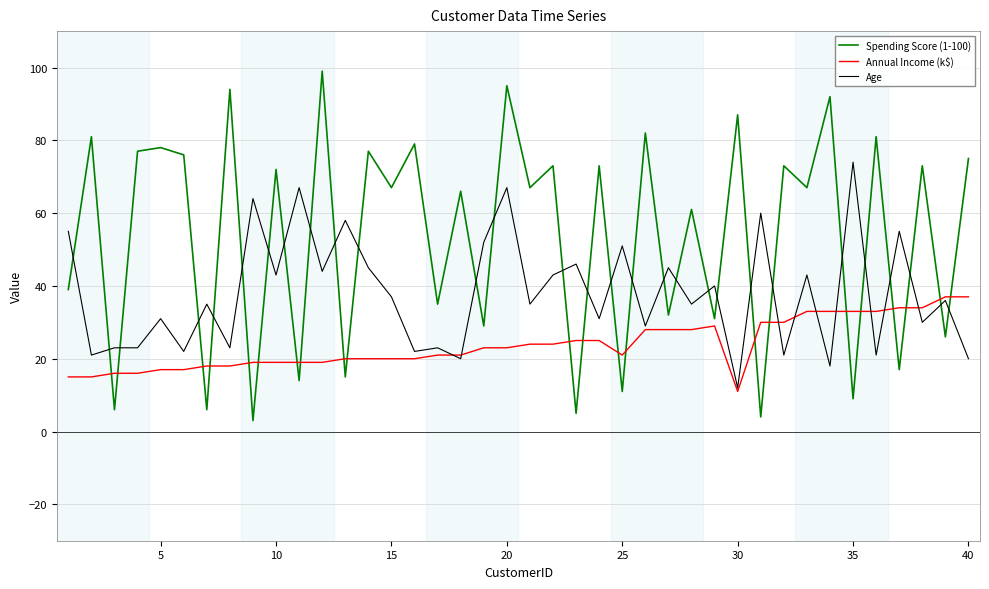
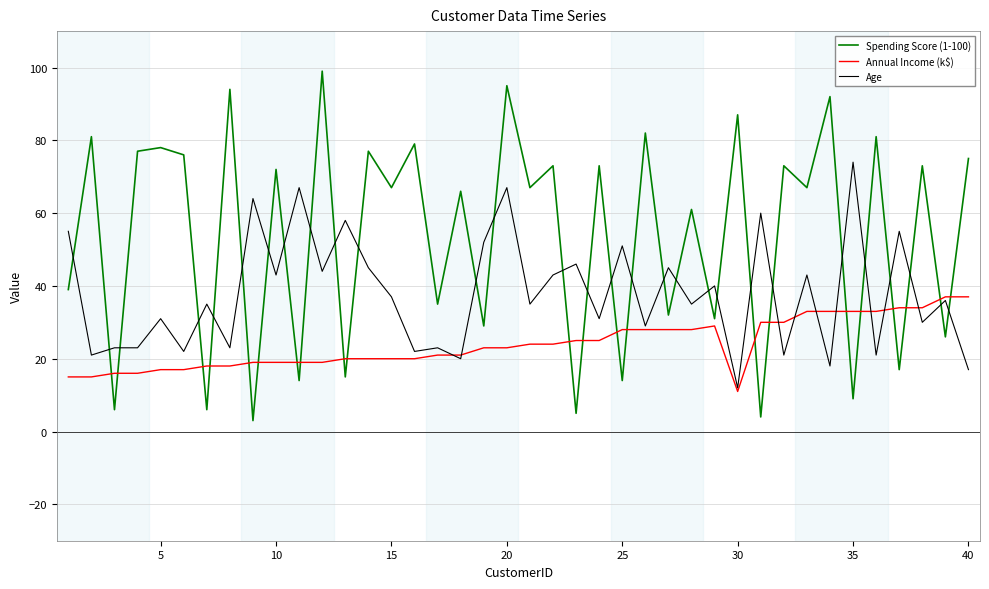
  {
    "Spending Score (1-100)": {
      "5": 78,
      "10": 72,
      "15": 67,
      "20": 95,
-     "25": 11,
+     "25": 14,
      "30": 87,
      "35": 9,
      "40": 75
    },
    "Annual Income (k$)": {
      "5": 17,
      "10": 19,
      "15": 20,
      "20": 23,
-     "25": 21,
+     "25": 28,
      "30": 11,
      "35": 33,
      "40": 37
    },
    "Age": {
      "5": 31,
      "10": 43,
      "15": 37,
      "20": 67,
      "25": 51,
      "30": 12,
      "35": 74,
-     "40": 20
+     "40": 17
    }
  }
